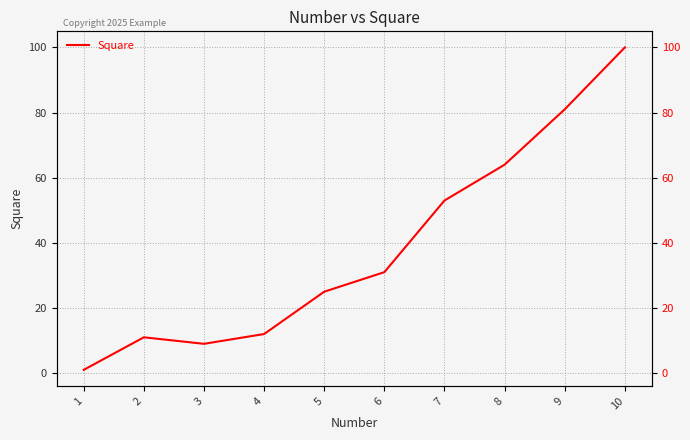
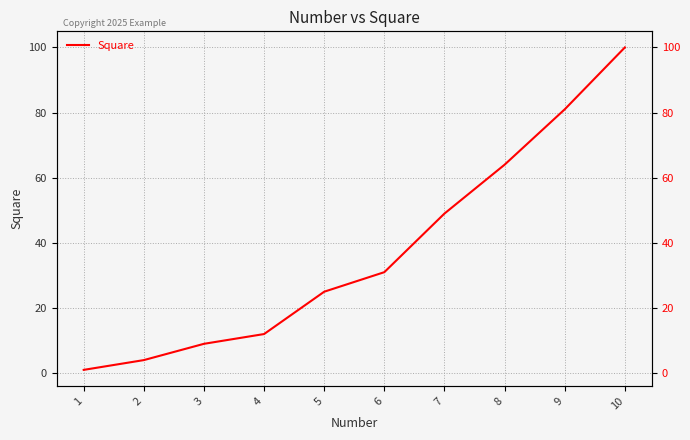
  {
    "1": 1,
-   "2": 11,
+   "2": 4,
    "3": 9,
    "4": 12,
    "5": 25,
    "6": 31,
-   "7": 53,
+   "7": 49,
    "8": 64,
    "9": 81,
    "10": 100
  }
